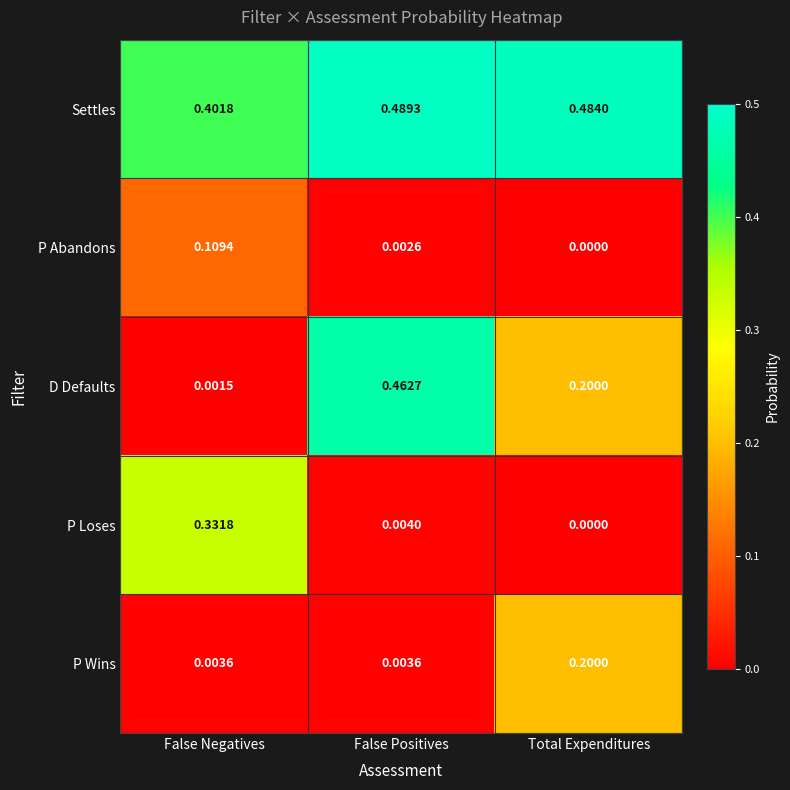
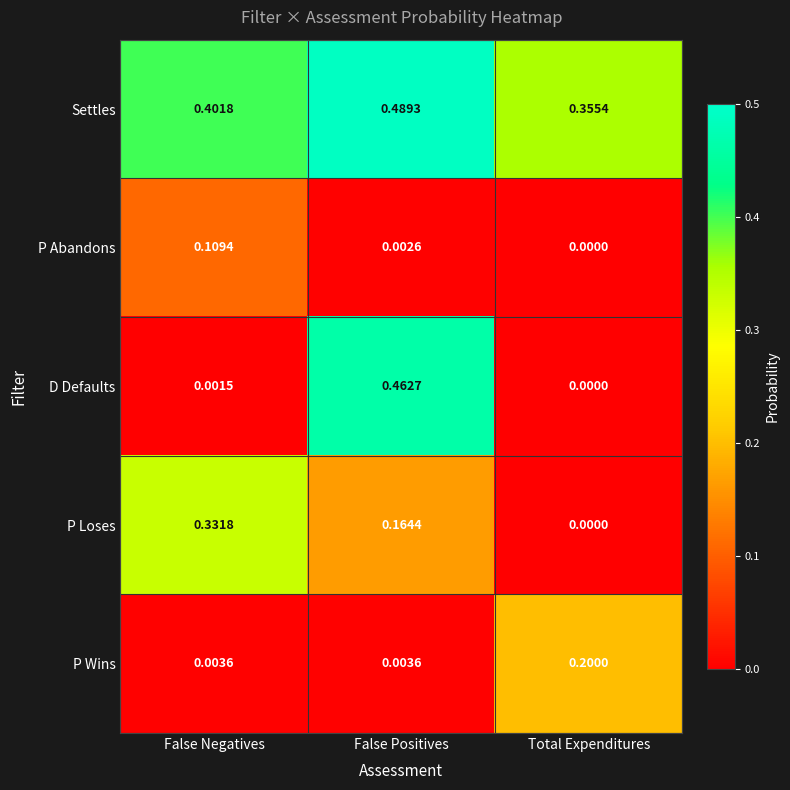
  {
    "Settles": {
      "False Negatives": 0.4018,
      "False Positives": 0.4893,
-     "Total Expenditures": 0.4840
+     "Total Expenditures": 0.3554
    },
    "P Abandons": {
      "False Negatives": 0.1094,
      "False Positives": 0.0026,
      "Total Expenditures": 0.0000
    },
    "D Defaults": {
      "False Negatives": 0.0015,
      "False Positives": 0.4627,
-     "Total Expenditures": 0.2000
+     "Total Expenditures": 0.0000
    },
    "P Loses": {
      "False Negatives": 0.3318,
-     "False Positives": 0.0040,
+     "False Positives": 0.1644,
      "Total Expenditures": 0.0000
    },
    "P Wins": {
      "False Negatives": 0.0036,
      "False Positives": 0.0036,
      "Total Expenditures": 0.2000
    }
  }
